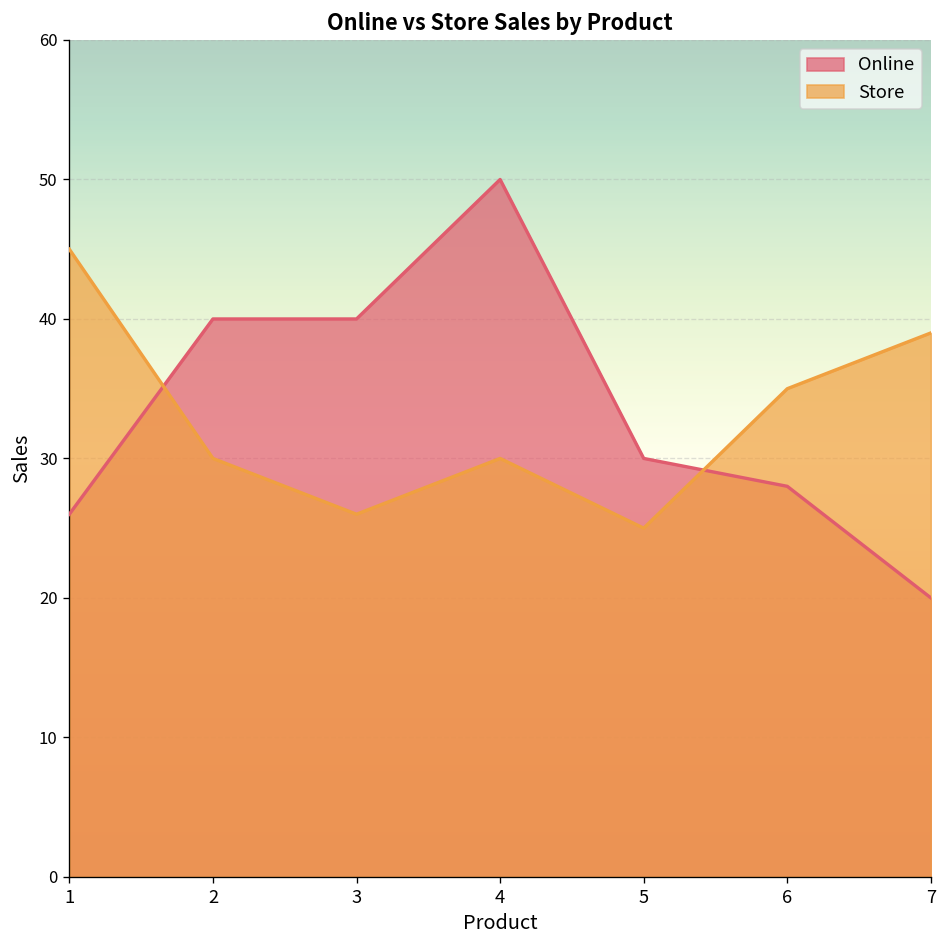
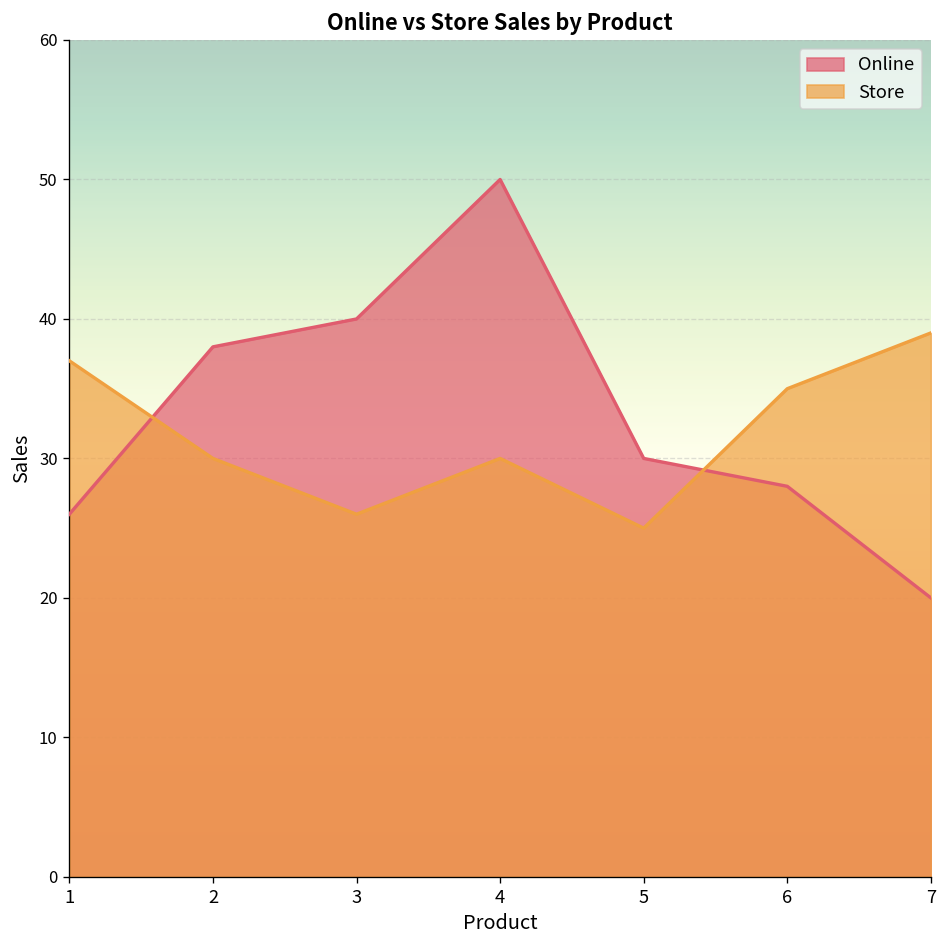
  {
    "Online": {
      "1": 26,
-     "2": 40,
+     "2": 38,
      "3": 40,
      "4": 50,
      "5": 30,
      "6": 28,
      "7": 20
    },
    "Store": {
-     "1": 45,
+     "1": 37,
      "2": 30,
      "3": 26,
      "4": 30,
      "5": 25,
      "6": 35,
      "7": 39
    }
  }
